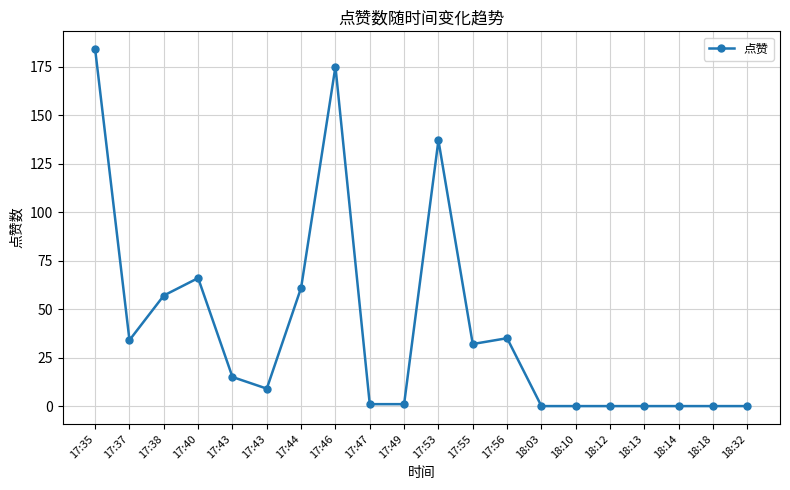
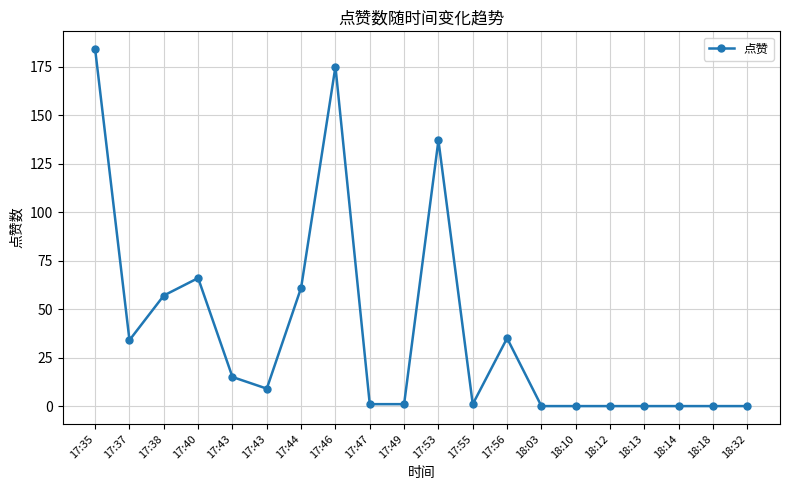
  {
    "17:35": 184,
    "17:37": 34,
    "17:38": 57,
    "17:40": 66,
    "17:44": 61,
    "17:46": 175,
    "17:47": 1,
    "17:49": 1,
    "17:53": 137,
-   "17:55": 32,
+   "17:55": 1,
    "17:56": 35,
    "18:03": 0,
    "18:10": 0,
    "18:12": 0,
    "18:13": 0,
    "18:14": 0,
    "18:18": 0,
    "18:32": 0
  }
